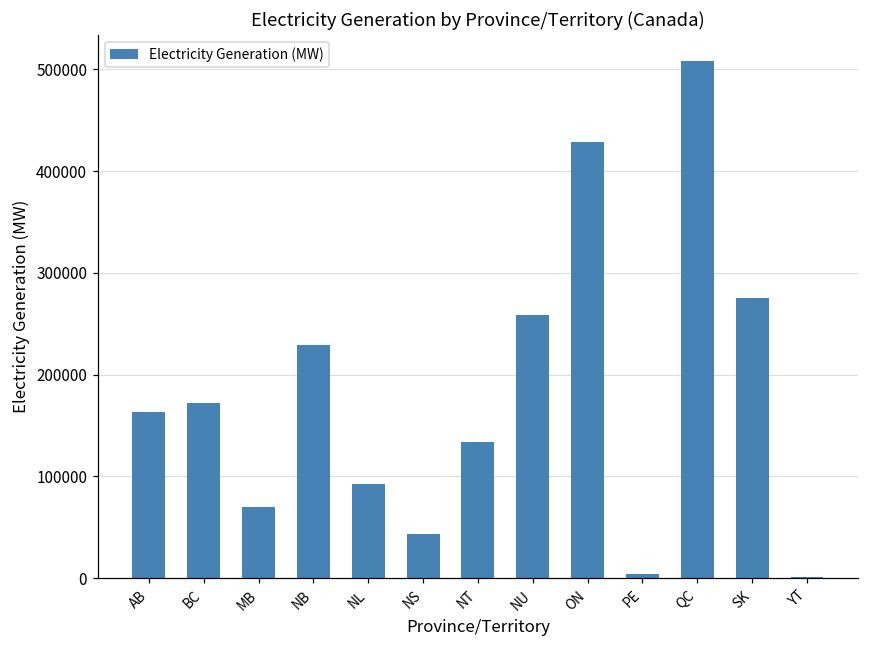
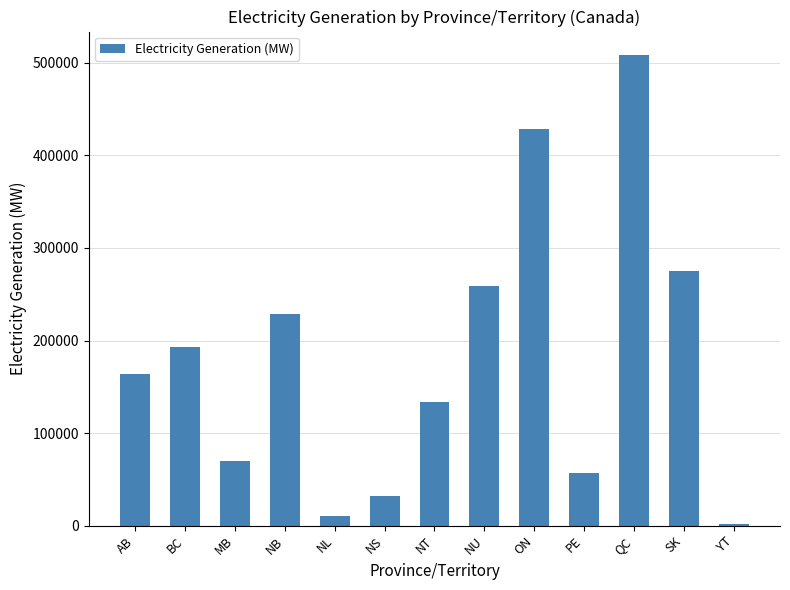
  {
    "AB": 160000,
-   "BC": 170000,
+   "BC": 190000,
    "MB": 70000,
    "NB": 230000,
-   "NL": 90000,
-   "NS": 40000,
+   "NL": 10000,
+   "NS": 30000,
    "NT": 130000,
    "NU": 260000,
    "ON": 430000,
-   "PE": 0,
+   "PE": 60000,
    "QC": 510000,
    "SK": 280000
  }
